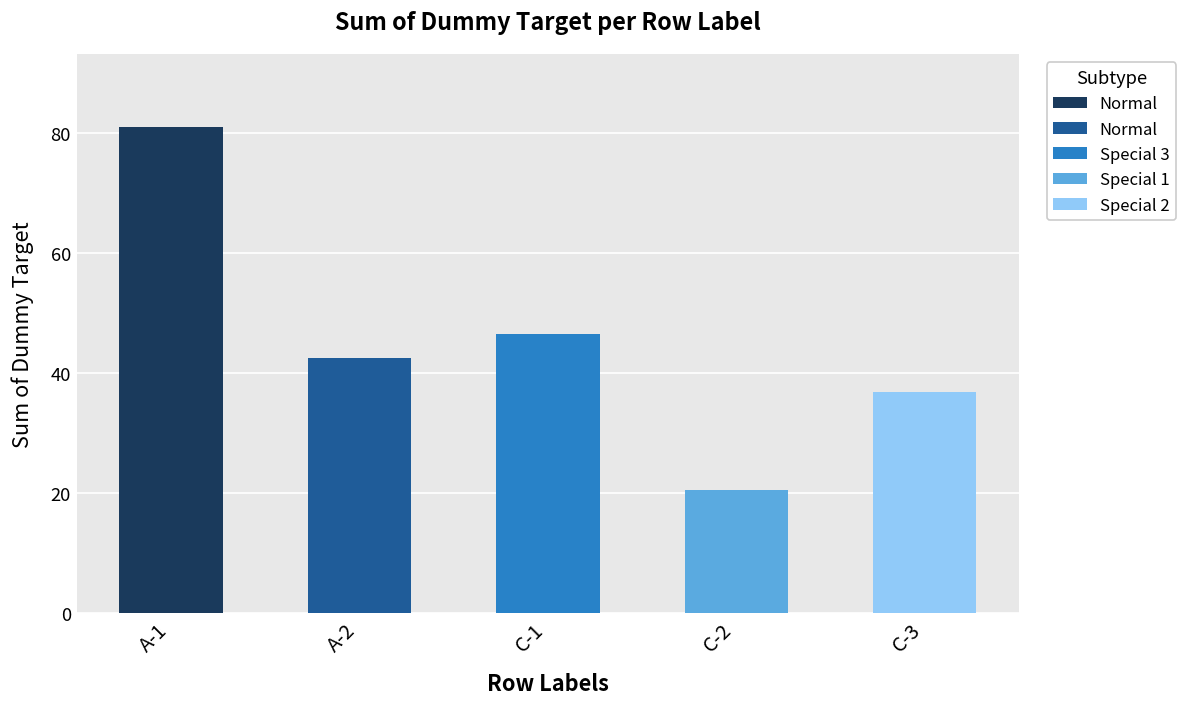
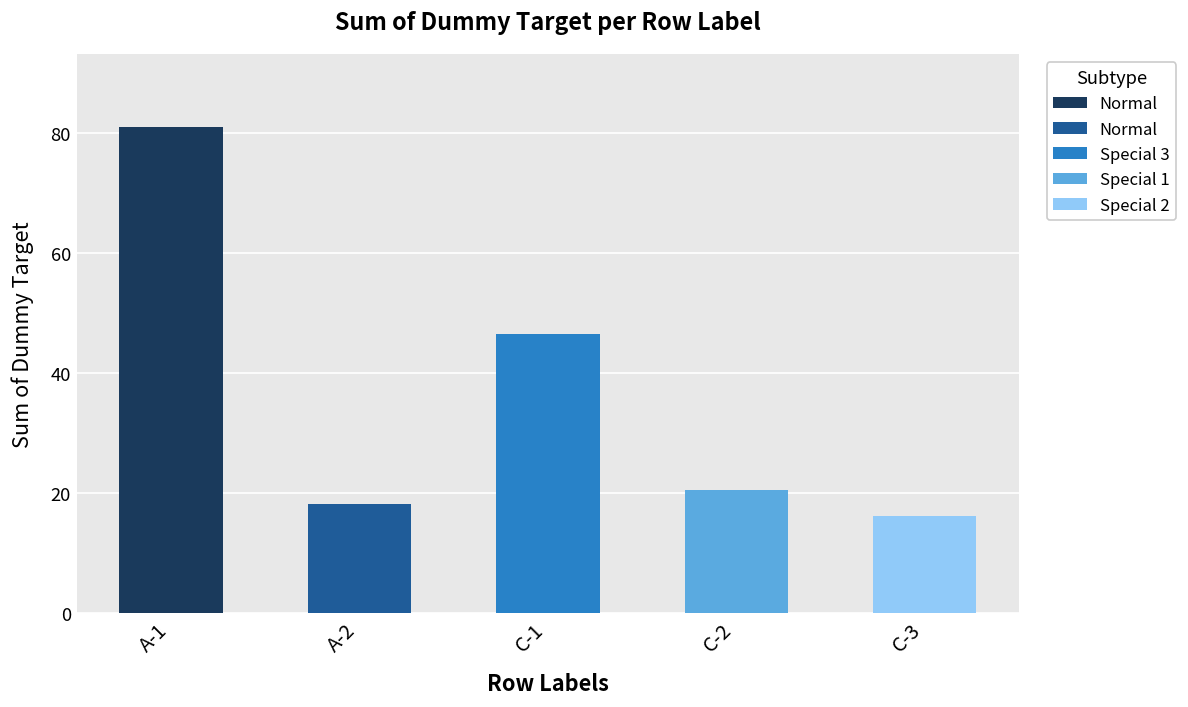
  {
    "A-1": 81,
-   "A-2": 43,
+   "A-2": 18,
    "C-1": 46,
    "C-2": 21,
-   "C-3": 37
+   "C-3": 16
  }
